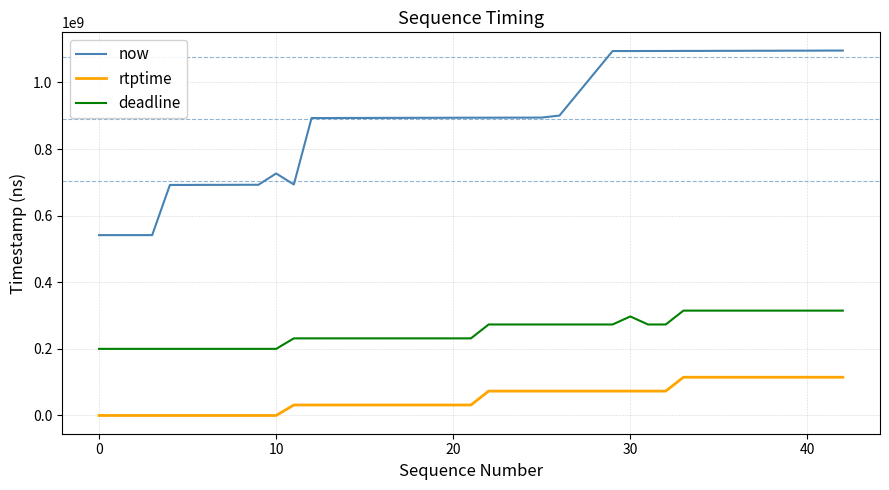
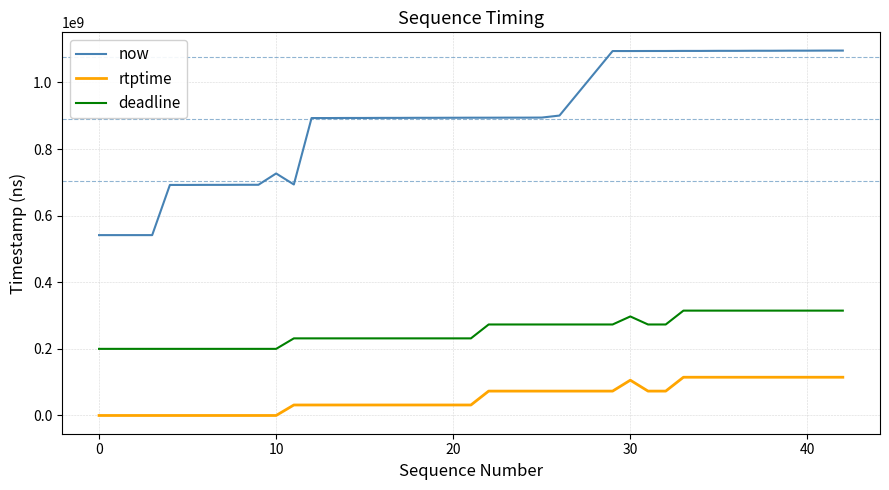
  {
    "now": {
      "0": 540000000,
      "10": 730000000,
      "30": 1090000000,
      "40": 1100000000
    },
    "rtptime": {
      "0": 0,
      "10": 0,
-     "30": 70000000,
+     "30": 110000000,
      "40": 110000000
    },
    "deadline": {
      "0": 200000000,
      "10": 200000000,
      "30": 300000000,
      "40": 310000000
    }
  }
